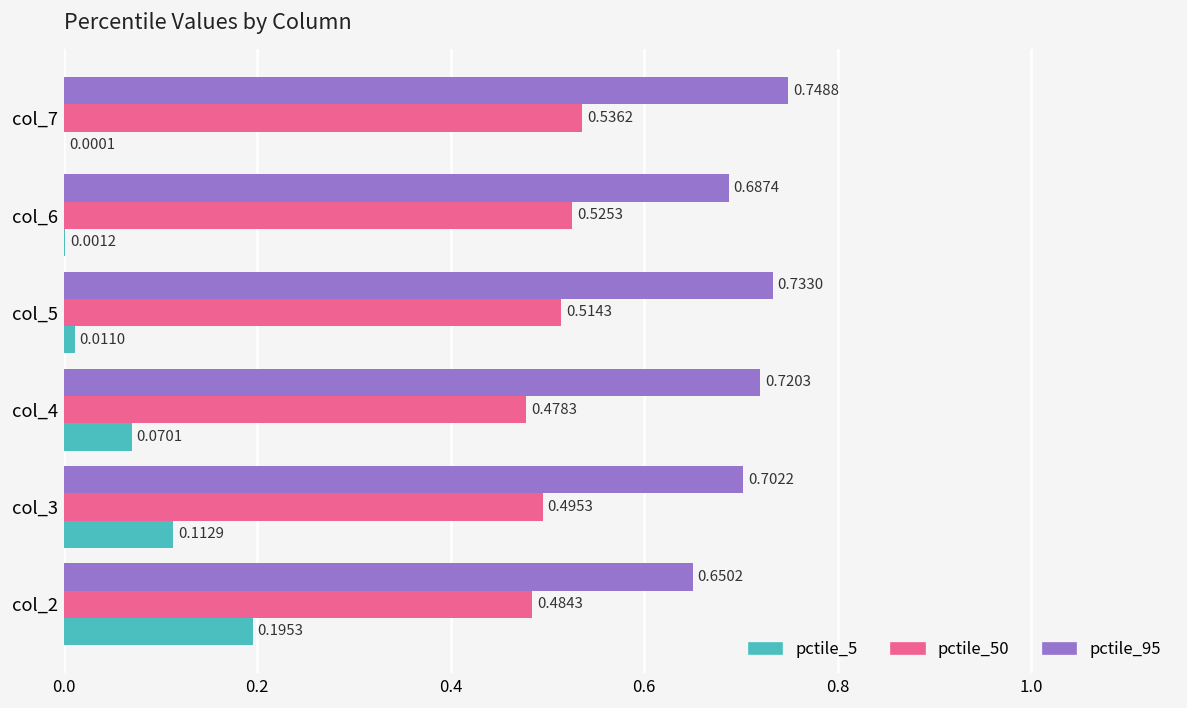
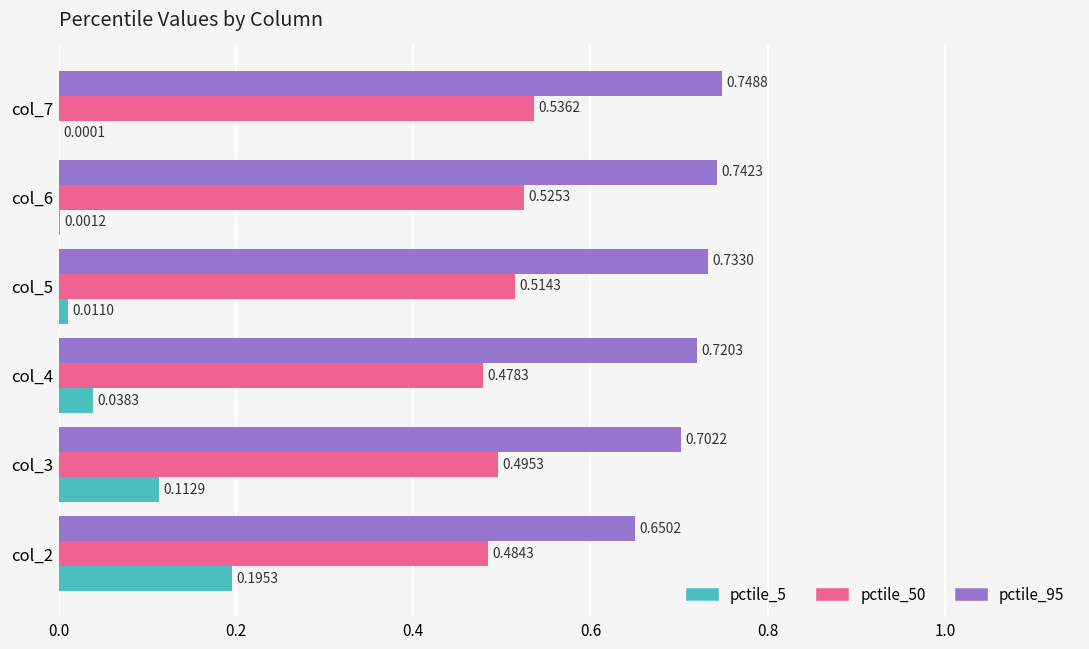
  {
    "pctile_95": {
      "col_7": 0.7488,
-     "col_6": 0.6874,
+     "col_6": 0.7423,
      "col_5": 0.7330,
      "col_4": 0.7203,
      "col_3": 0.7022,
      "col_2": 0.6502
    },
    "pctile_50": {
      "col_7": 0.5362,
      "col_6": 0.5253,
      "col_5": 0.5143,
      "col_4": 0.4783,
      "col_3": 0.4953,
      "col_2": 0.4843
    },
    "pctile_5": {
      "col_7": 0.0001,
      "col_6": 0.0012,
      "col_5": 0.0110,
-     "col_4": 0.0701,
+     "col_4": 0.0383,
      "col_3": 0.1129,
      "col_2": 0.1953
    }
  }
